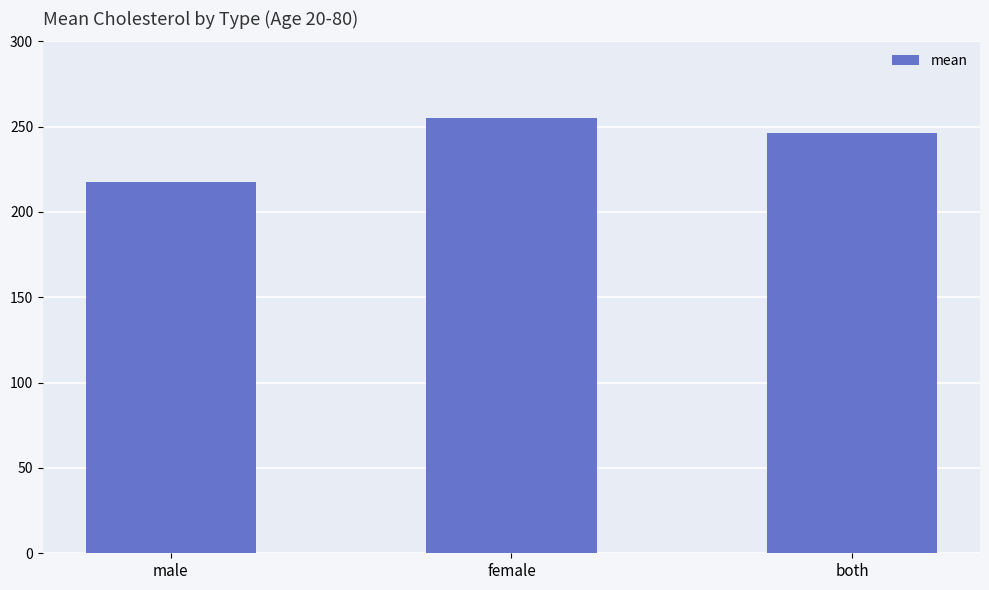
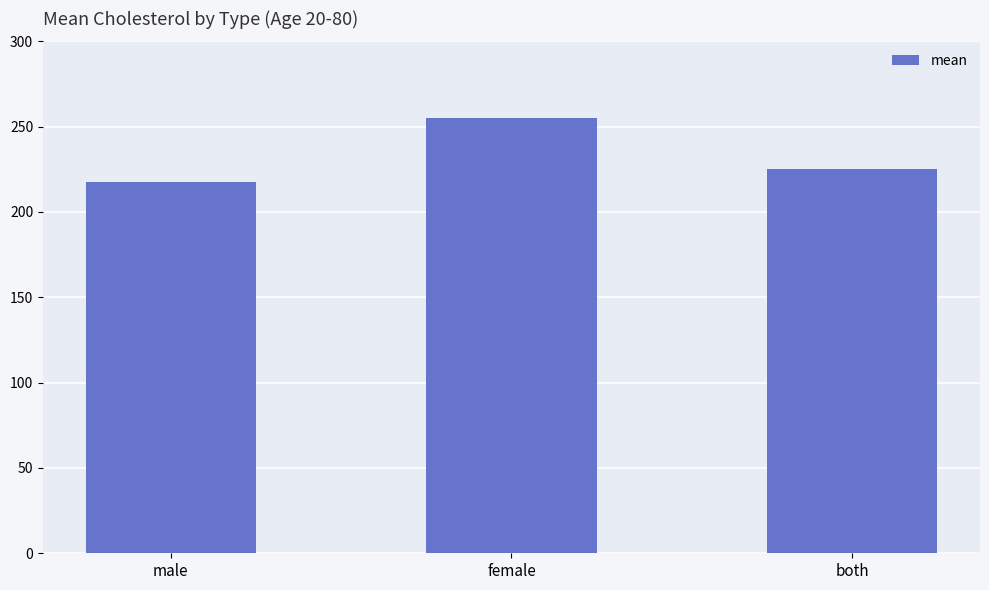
  {
    "male": 218,
    "female": 255,
-   "both": 246
+   "both": 225
  }
